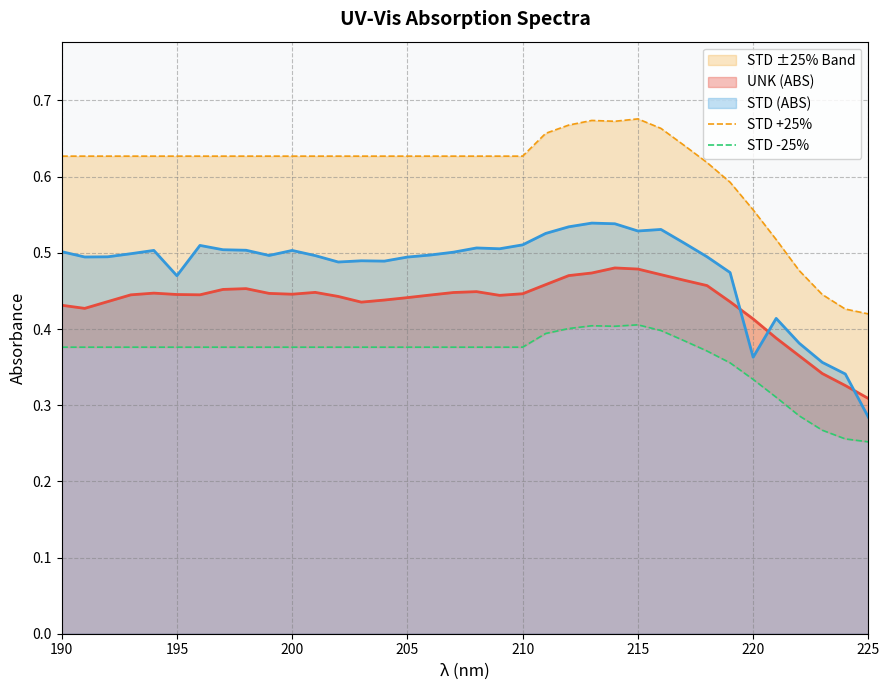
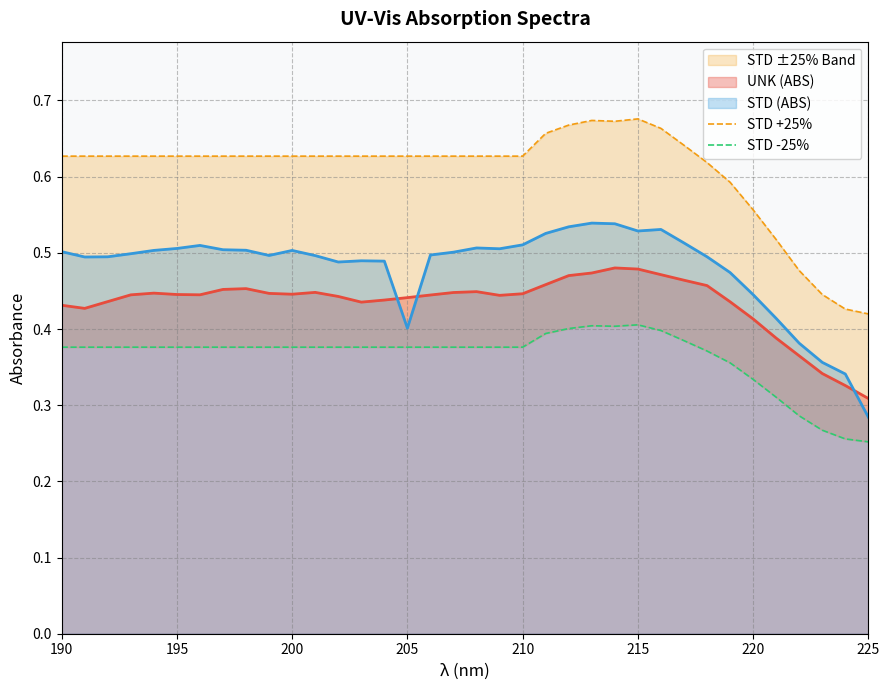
  {
    "STD (ABS)": {
      "190": 0.50,
-     "195": 0.47,
+     "195": 0.51,
      "200": 0.50,
-     "205": 0.49,
+     "205": 0.40,
      "210": 0.51,
      "215": 0.53,
-     "220": 0.36,
+     "220": 0.45,
      "225": 0.28
    },
    "STD -25%": {
      "190": 0.38,
      "195": 0.38,
      "200": 0.38,
      "205": 0.38,
      "210": 0.38,
      "215": 0.41,
      "220": 0.33,
      "225": 0.25
    }
  }
